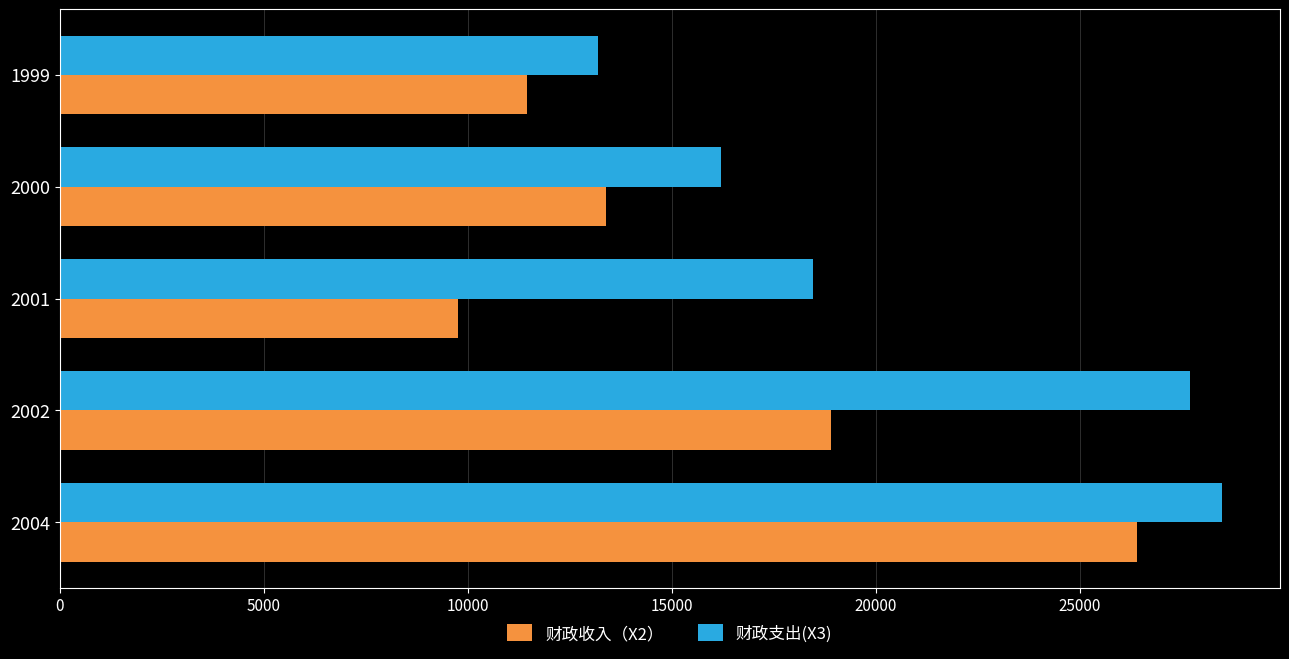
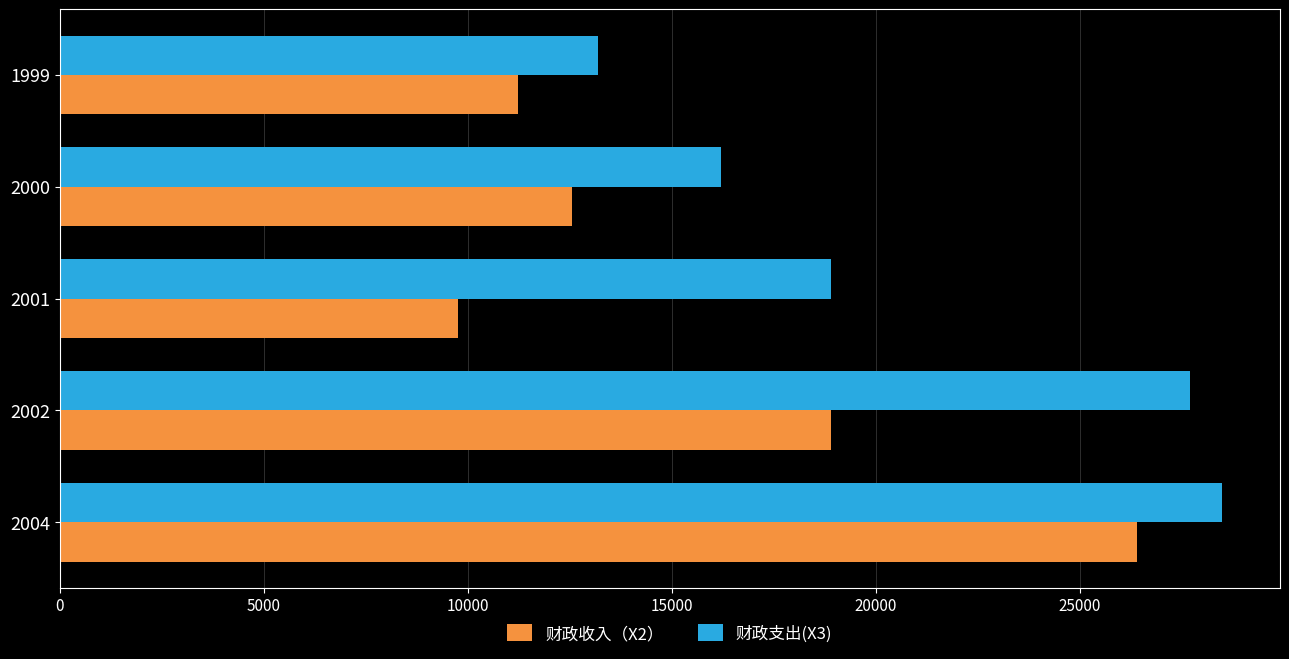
  {
    "财政收入（X2）": {
-     "1999": 11400,
-     "2000": 13400,
+     "1999": 11200,
+     "2000": 12600,
      "2001": 9800,
      "2002": 18900,
      "2004": 26400
    },
    "财政支出(X3)": {
      "1999": 13200,
      "2000": 16200,
-     "2001": 18500,
+     "2001": 18900,
      "2002": 27700,
      "2004": 28500
    }
  }
